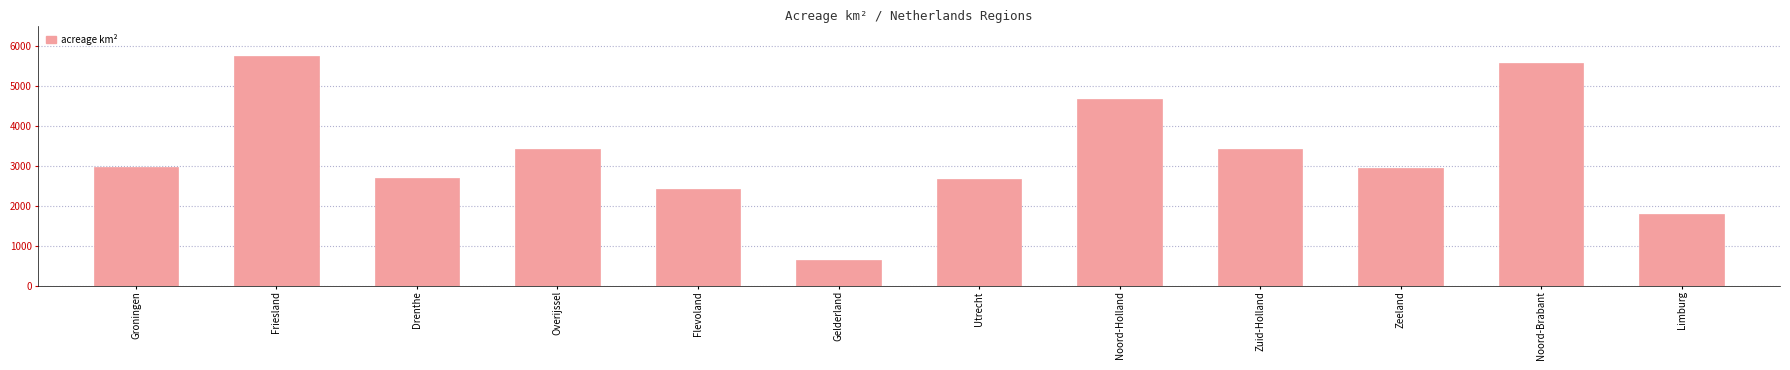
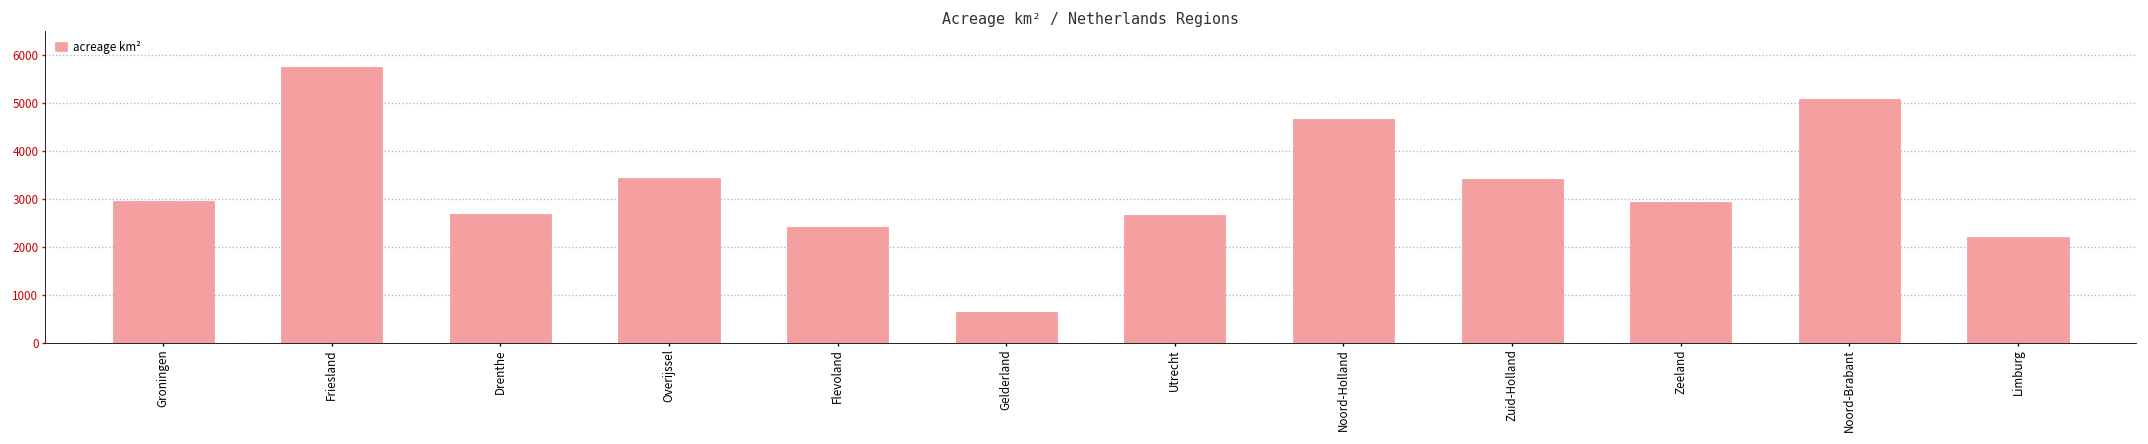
  {
    "Groningen": 3000,
    "Friesland": 5700,
    "Drenthe": 2700,
    "Overijssel": 3400,
    "Flevoland": 2400,
    "Gelderland": 600,
    "Utrecht": 2700,
    "Noord-Holland": 4700,
    "Zuid-Holland": 3400,
    "Zeeland": 2900,
-   "Noord-Brabant": 5600,
-   "Limburg": 1800
+   "Noord-Brabant": 5100,
+   "Limburg": 2200
  }
